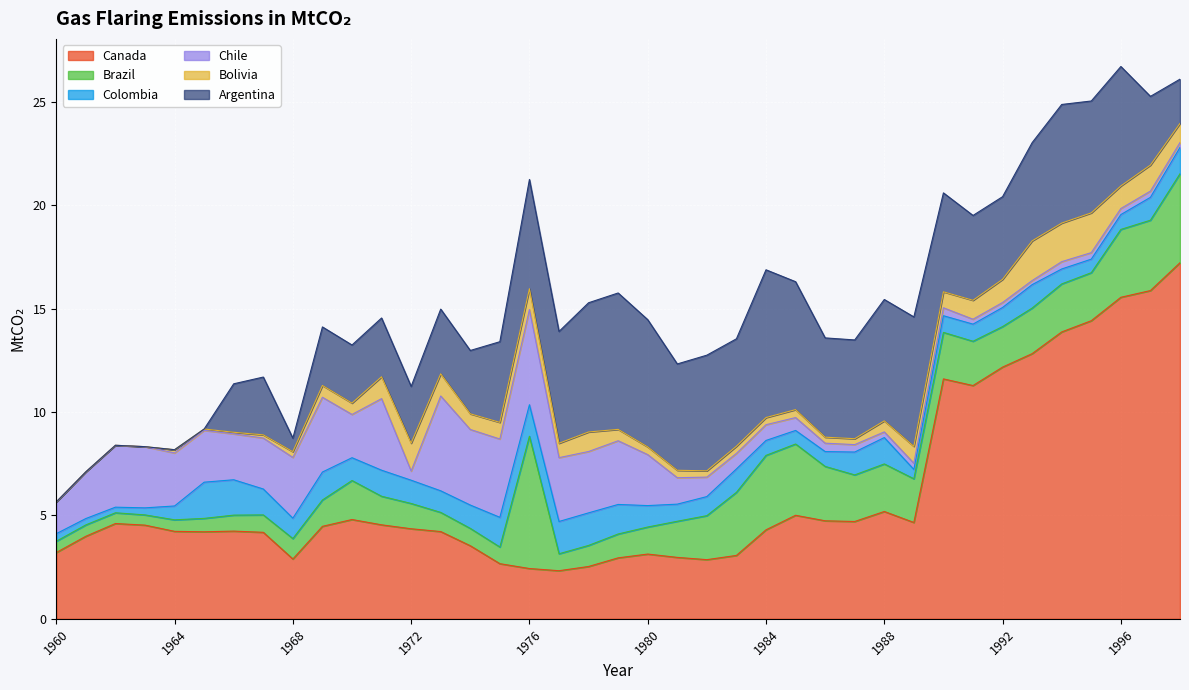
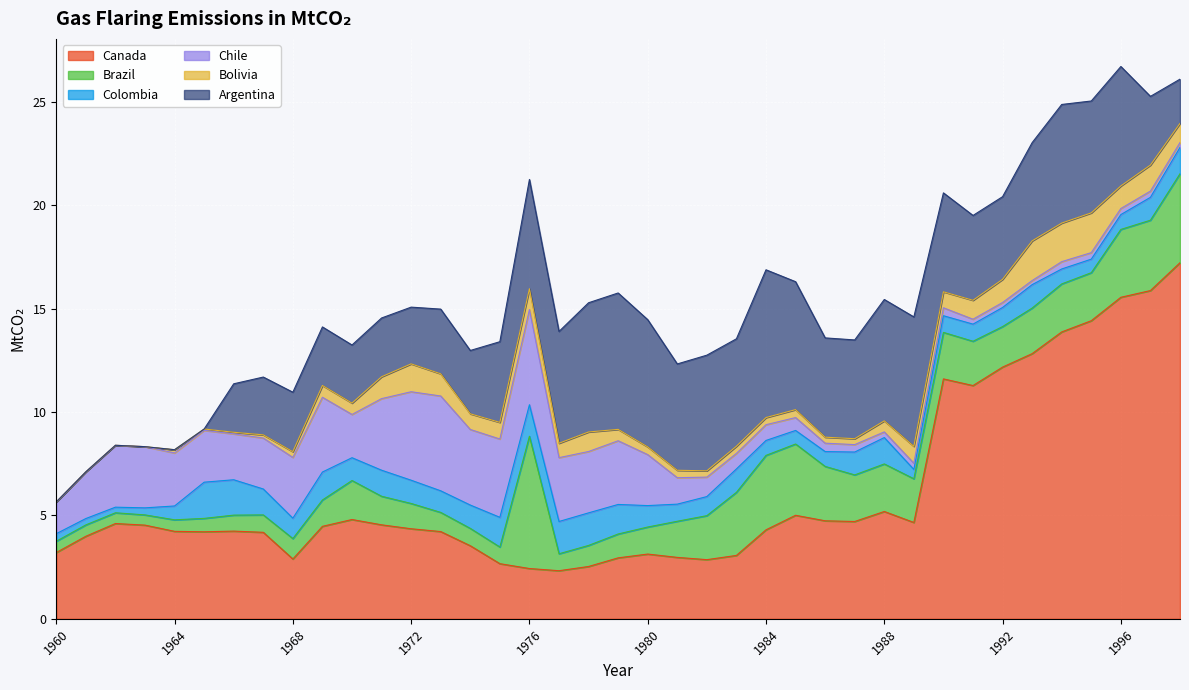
  {
    "Canada": {
      "1960": 3.2,
      "1964": 4.2,
      "1968": 2.9,
      "1972": 4.4,
      "1976": 2.4,
      "1980": 3.1,
      "1984": 4.3,
      "1988": 5.2,
      "1992": 12.2,
      "1996": 15.6
    },
    "Brazil": {
      "1960": 0.5,
      "1964": 0.6,
      "1968": 1.0,
      "1972": 1.2,
      "1976": 6.4,
      "1980": 1.3,
      "1984": 3.6,
      "1988": 2.3,
      "1992": 2.0,
      "1996": 3.3
    },
    "Colombia": {
      "1960": 0.4,
      "1964": 0.7,
      "1968": 1.0,
      "1972": 1.1,
      "1976": 1.5,
      "1980": 1.0,
      "1984": 0.7,
      "1988": 1.3,
      "1992": 0.9,
      "1996": 0.7
    },
    "Chile": {
      "1964": 2.6,
      "1968": 2.9,
-     "1972": 0.4,
+     "1972": 4.3,
      "1976": 4.6,
      "1980": 2.5,
      "1984": 0.8,
      "1988": 0.3,
      "1992": 0.2,
      "1996": 0.3
    },
    "Bolivia": {
      "1968": 0.3,
      "1972": 1.3,
      "1976": 1.0,
      "1980": 0.4,
      "1984": 0.3,
      "1988": 0.5,
      "1992": 1.1,
      "1996": 1.1
    },
    "Argentina": {
-     "1968": 0.7,
+     "1968": 2.9,
      "1972": 2.7,
      "1976": 5.3,
      "1980": 6.2,
      "1984": 7.1,
      "1988": 5.9,
      "1992": 4.0,
      "1996": 5.8
    }
  }
